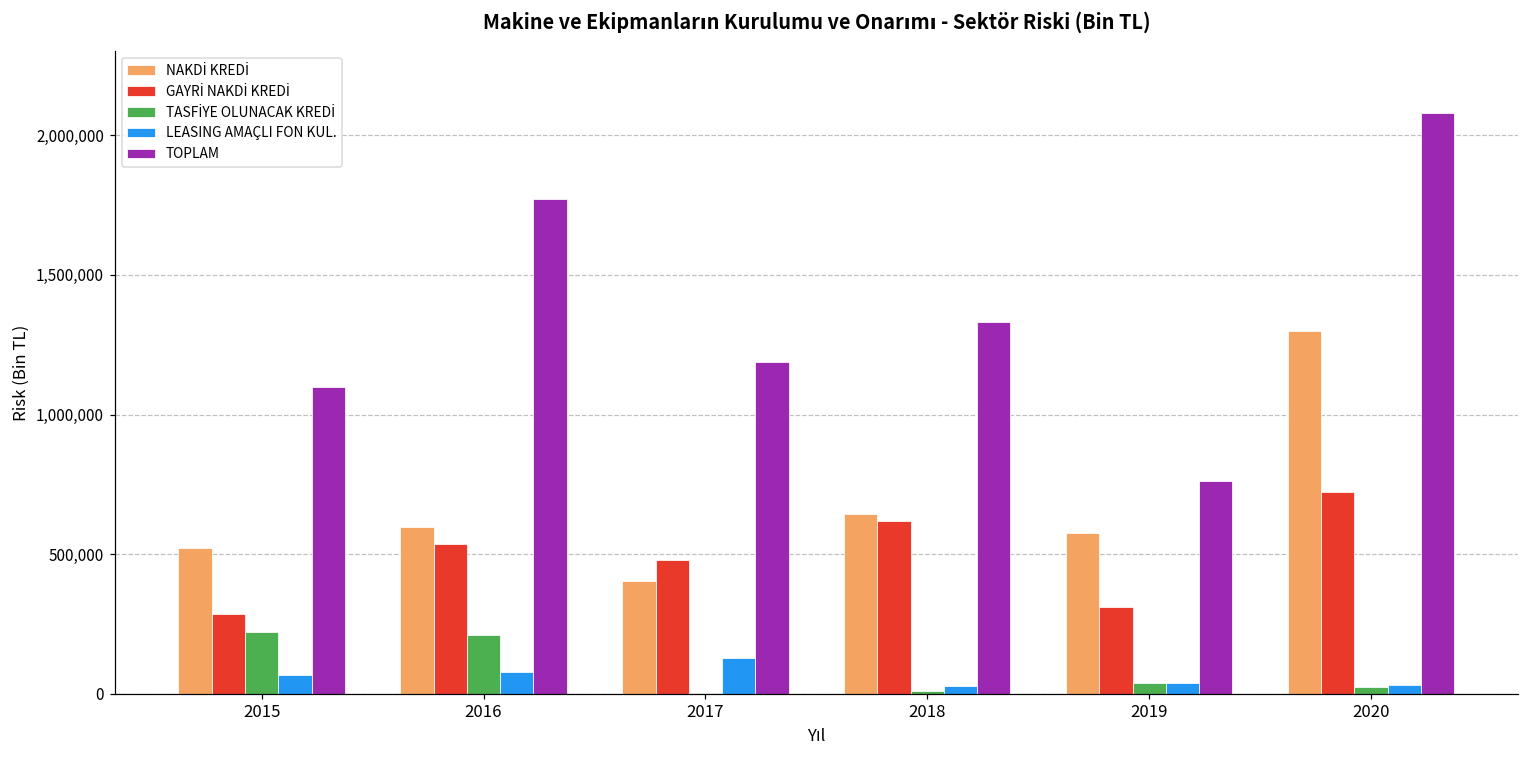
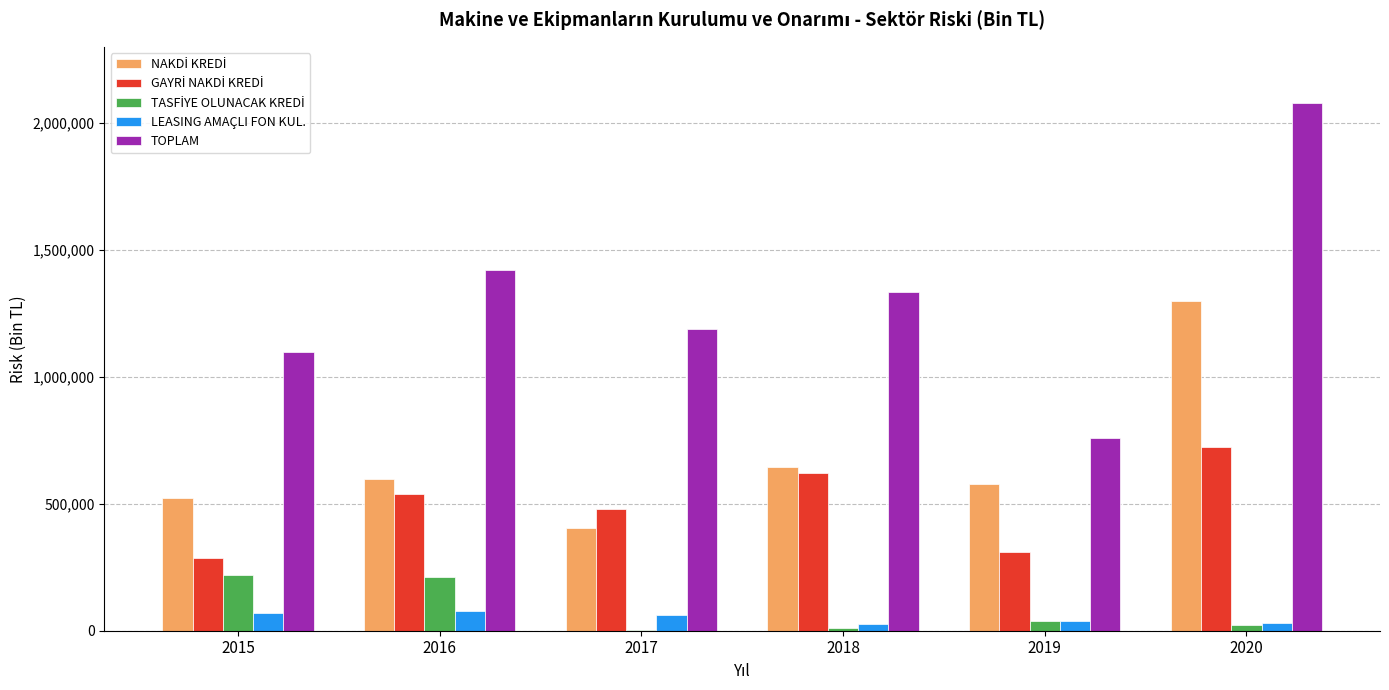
  {
    "NAKDİ KREDİ": {
      "2015": "520,000",
      "2016": "600,000",
      "2017": "400,000",
      "2018": "640,000",
      "2019": "580,000",
      "2020": "1,300,000"
    },
    "GAYRİ NAKDİ KREDİ": {
      "2015": "290,000",
      "2016": "540,000",
      "2017": "480,000",
      "2018": "620,000",
      "2019": "310,000",
      "2020": "720,000"
    },
    "TASFİYE OLUNACAK KREDİ": {
      "2015": "220,000",
      "2016": "210,000",
      "2019": "40,000",
      "2020": "20,000"
    },
    "LEASING AMAÇLI FON KUL.": {
      "2015": "70,000",
      "2016": "80,000",
-     "2017": "130,000",
+     "2017": "60,000",
      "2018": "30,000",
      "2019": "40,000",
      "2020": "30,000"
    },
    "TOPLAM": {
      "2015": "1,100,000",
-     "2016": "1,770,000",
+     "2016": "1,420,000",
      "2017": "1,190,000",
      "2018": "1,330,000",
      "2019": "760,000",
      "2020": "2,080,000"
    }
  }
